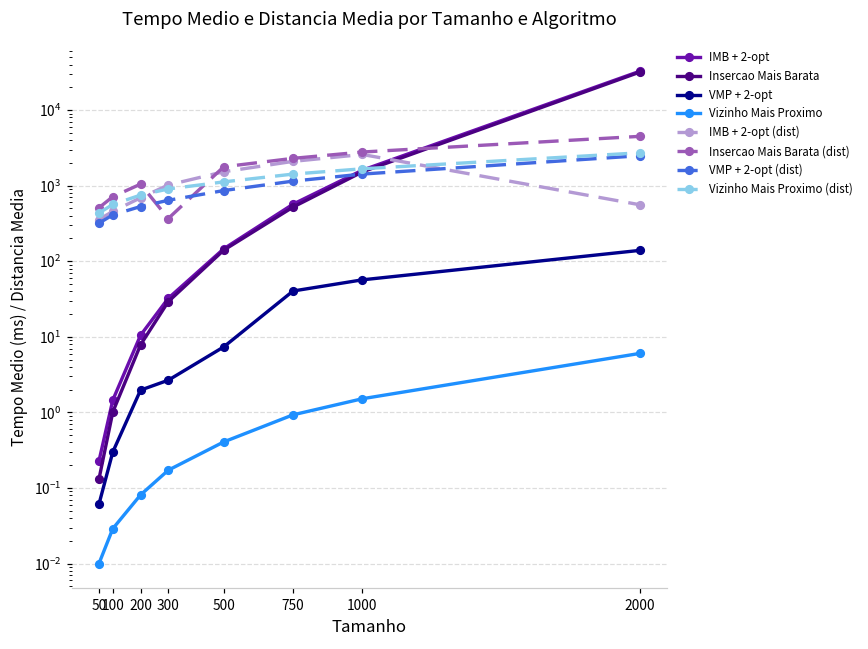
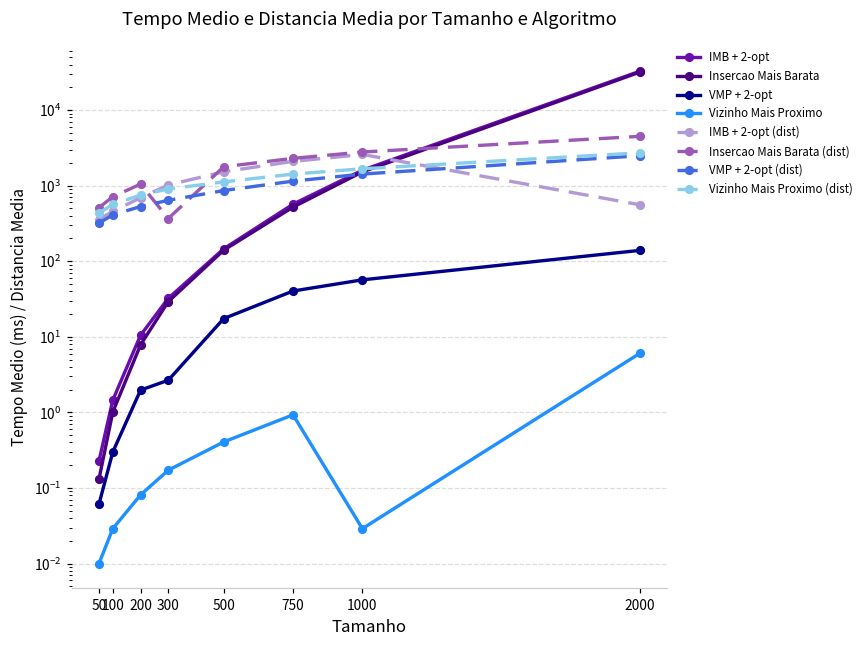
  {
    "VMP + 2-opt": {
      "200": 2,
      "300": 2.7,
-     "500": 7,
+     "500": 17,
      "750": 40,
      "1000": 60,
      "2000": 140
    },
    "Vizinho Mais Proximo": {
      "200": 0.08,
      "300": 0.17,
      "500": 0.4,
      "750": 0.9,
-     "1000": 1.5,
+     "1000": 0.029,
      "2000": 6
    },
    "IMB + 2-opt (dist)": {
      "300": 1000,
      "500": 1500,
      "750": 2100,
      "2000": 600
    },
    "Insercao Mais Barata (dist)": {
      "200": 1000,
      "300": 400,
      "500": 1800,
      "750": 2300,
      "2000": 4000
    },
    "VMP + 2-opt (dist)": {
      "200": 500,
      "300": 600,
      "500": 900,
      "750": 1100,
      "2000": 2500
    },
    "Vizinho Mais Proximo (dist)": {
      "300": 900,
      "500": 1100,
      "750": 1400,
      "2000": 2700
    }
  }
